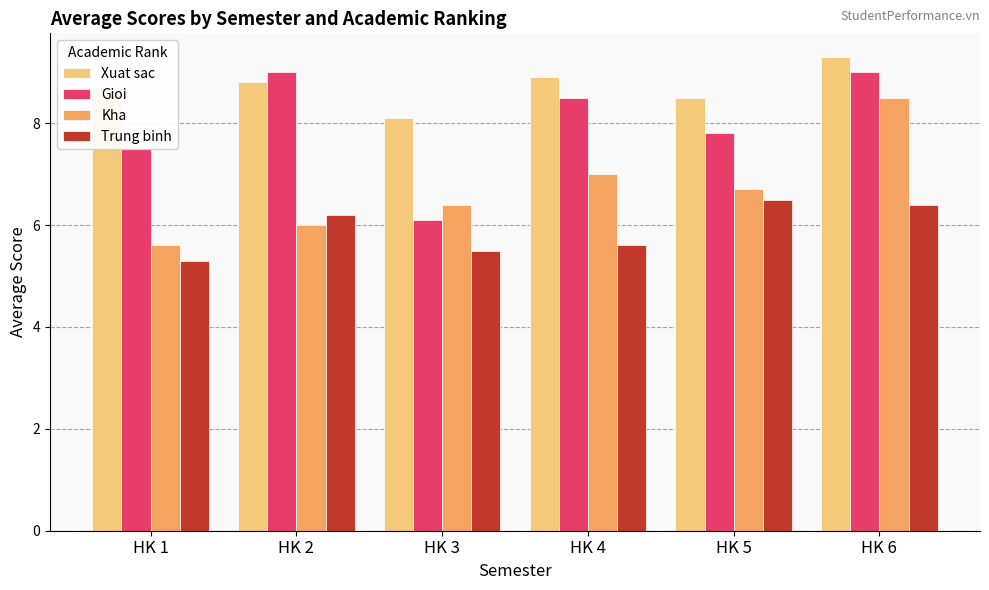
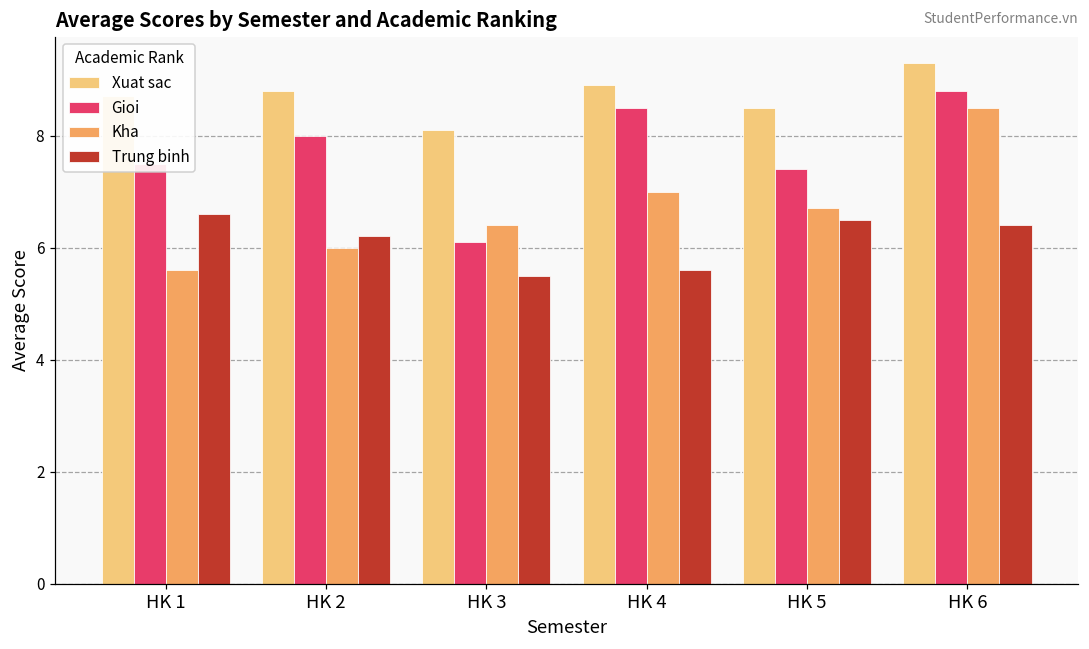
  {
    "Gioi": {
-     "HK 2": 9,
+     "HK 2": 8,
      "HK 3": 6.1,
      "HK 4": 8.5,
-     "HK 5": 7.8,
-     "HK 6": 9.0
+     "HK 5": 7.4,
+     "HK 6": 8.8
    },
    "Trung binh": {
-     "HK 1": 5.3,
+     "HK 1": 6.6,
      "HK 2": 6.2,
      "HK 3": 5.5,
      "HK 4": 5.6,
      "HK 5": 6.5,
      "HK 6": 6.4
    }
  }
